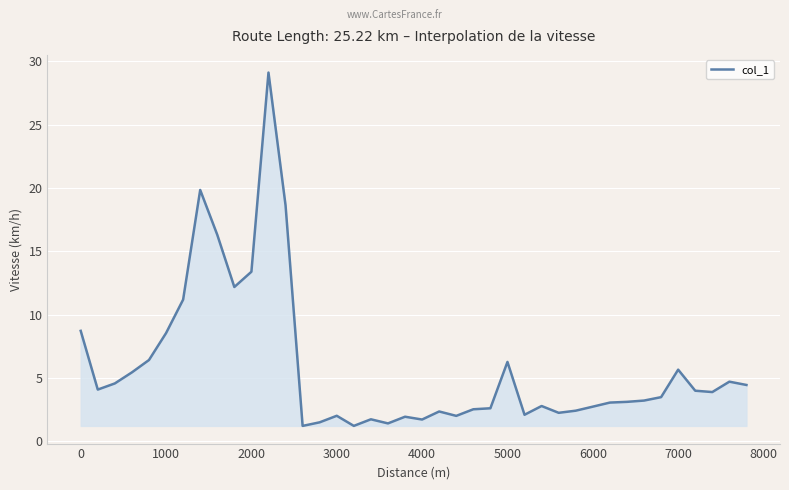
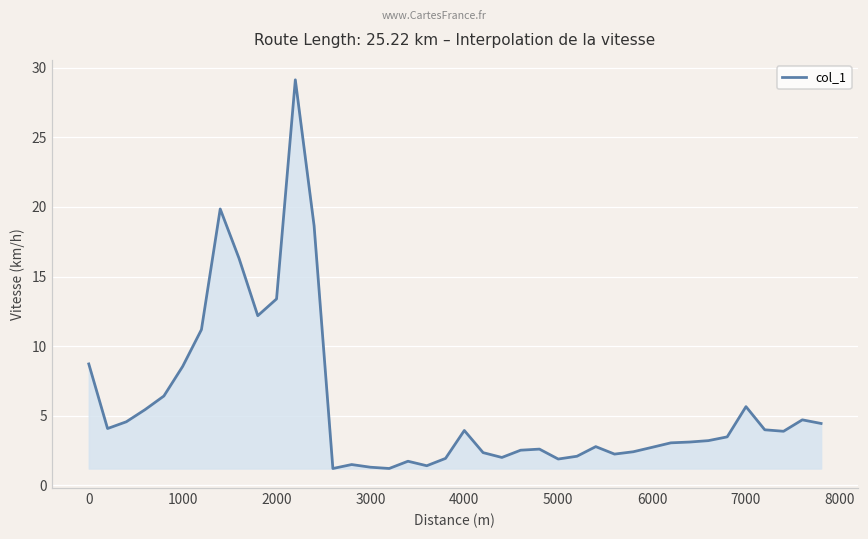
  {
    "0": 8.7,
    "1000": 8.5,
    "2000": 13.4,
-   "3000": 2.0,
-   "4000": 1.7,
-   "5000": 6.3,
+   "3000": 1.3,
+   "4000": 3.9,
+   "5000": 1.9,
    "6000": 2.7,
    "7000": 5.7
  }
